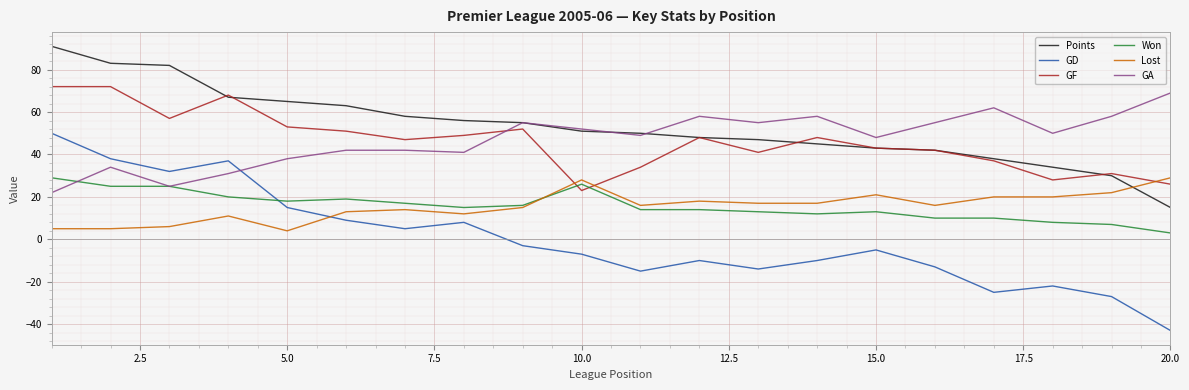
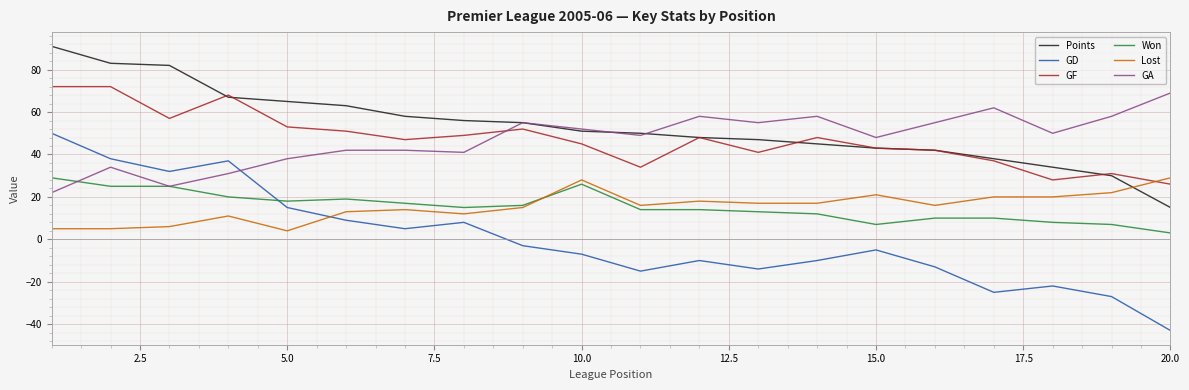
  {
    "Points": {
      "5.0": 65,
      "20.0": 15
    },
    "GD": {
      "5.0": 15,
      "10.0": -7,
      "15.0": -5,
      "20.0": -43
    },
    "GF": {
      "5.0": 53,
-     "10.0": 23,
+     "10.0": 45,
      "20.0": 26
    },
    "Won": {
      "5.0": 18,
      "10.0": 26,
-     "15.0": 13,
+     "15.0": 7,
      "20.0": 3
    },
    "Lost": {
      "5.0": 4,
      "10.0": 28,
      "15.0": 21,
      "20.0": 29
    },
    "GA": {
      "5.0": 38,
      "15.0": 48,
      "20.0": 69
    }
  }
